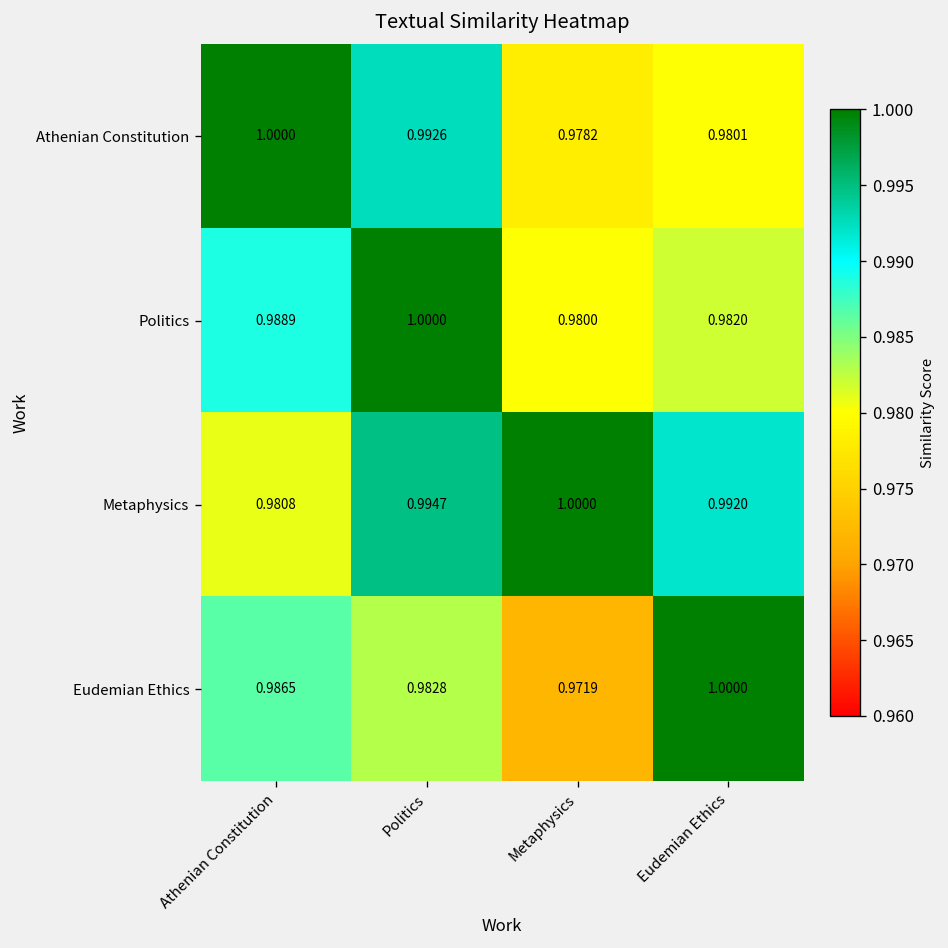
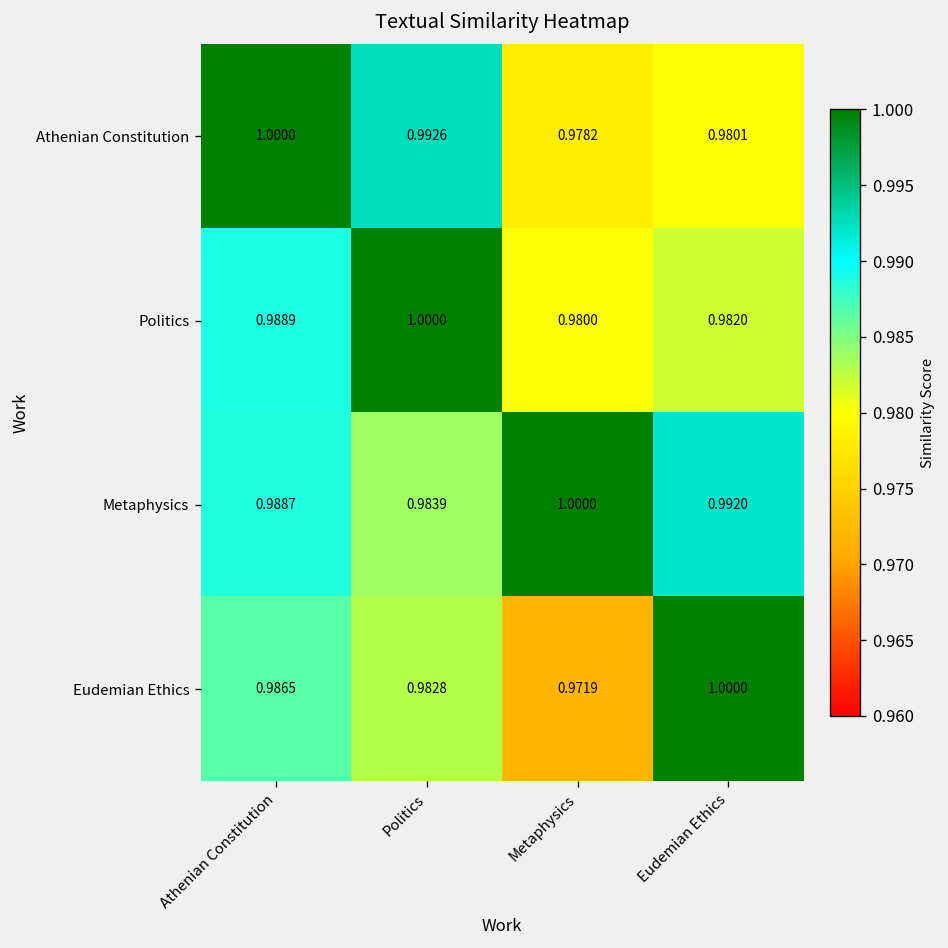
  {
    "Athenian Constitution": {
      "Athenian Constitution": 1.0000,
      "Politics": 0.9926,
      "Metaphysics": 0.9782,
      "Eudemian Ethics": 0.9801
    },
    "Politics": {
      "Athenian Constitution": 0.9889,
      "Politics": 1.0000,
      "Metaphysics": 0.9800,
      "Eudemian Ethics": 0.9820
    },
    "Metaphysics": {
-     "Athenian Constitution": 0.9808,
-     "Politics": 0.9947,
+     "Athenian Constitution": 0.9887,
+     "Politics": 0.9839,
      "Metaphysics": 1.0000,
      "Eudemian Ethics": 0.9920
    },
    "Eudemian Ethics": {
      "Athenian Constitution": 0.9865,
      "Politics": 0.9828,
      "Metaphysics": 0.9719,
      "Eudemian Ethics": 1.0000
    }
  }
